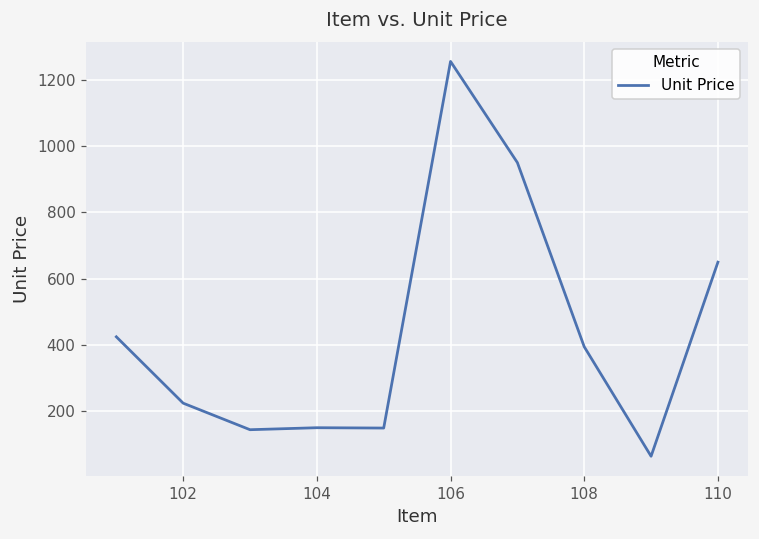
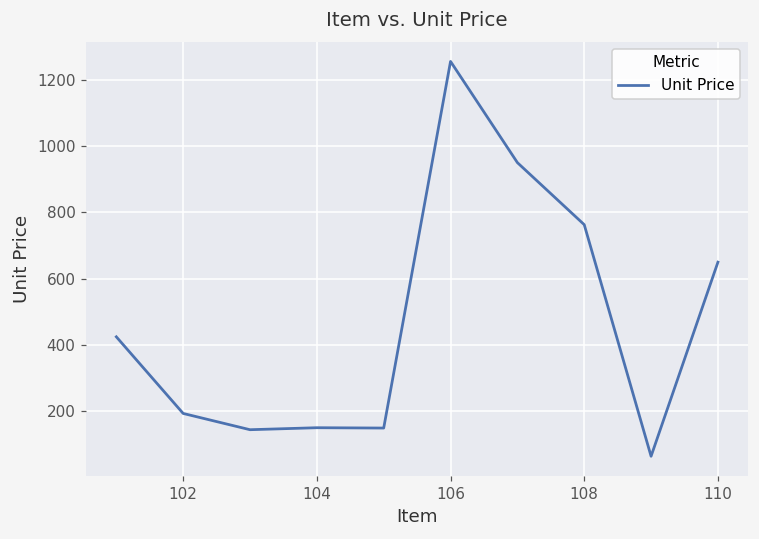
  {
-   "102": 230,
+   "102": 190,
    "104": 150,
    "106": 1260,
-   "108": 400,
+   "108": 760,
    "110": 650
  }
